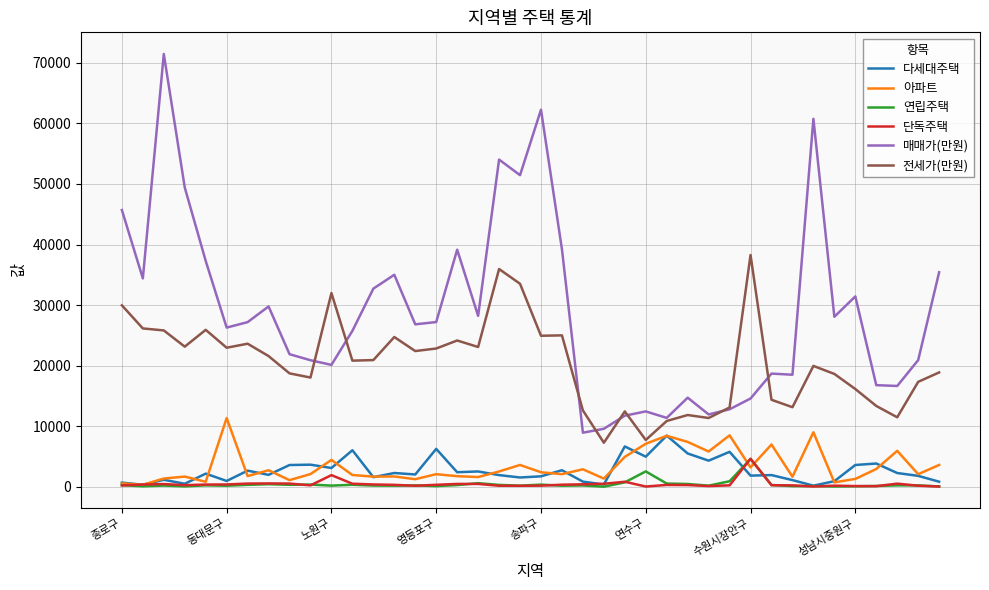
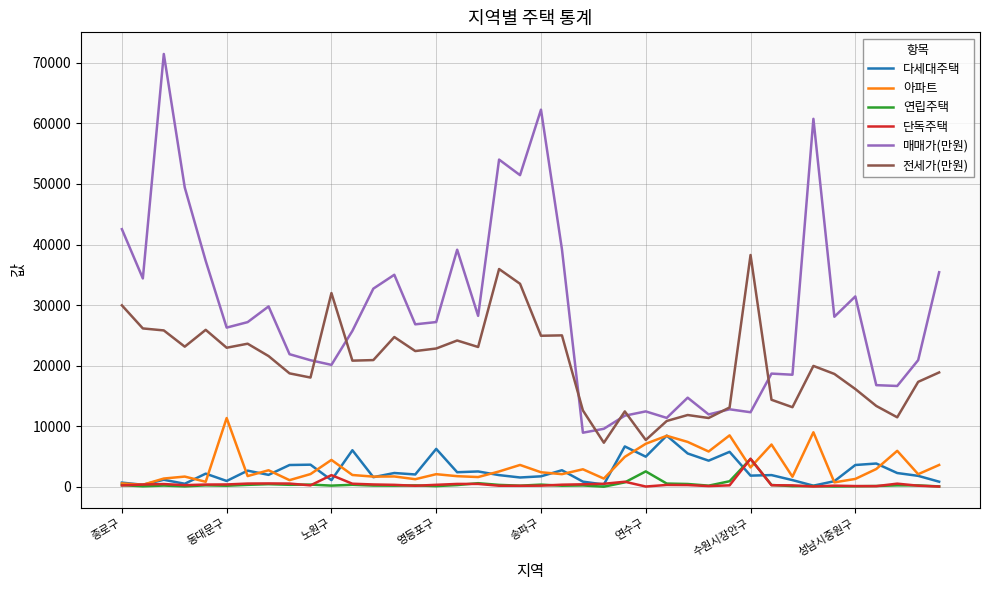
  {
    "다세대주택": {
      "동대문구": 1000,
-     "노원구": 3000,
+     "노원구": 1000,
      "영등포구": 6000,
      "송파구": 2000,
      "연수구": 5000,
      "수원시장안구": 2000,
      "성남시중원구": 4000
    },
    "아파트": {
      "동대문구": 11000,
      "노원구": 4000,
      "영등포구": 2000,
      "송파구": 2000,
      "연수구": 7000,
      "수원시장안구": 3000,
      "성남시중원구": 1000
    },
    "연립주택": {
      "노원구": 0,
      "연수구": 3000
    },
    "단독주택": {
      "노원구": 2000,
      "연수구": 0
    },
    "매매가(만원)": {
-     "종로구": 46000,
+     "종로구": 43000,
      "동대문구": 26000,
      "노원구": 20000,
      "영등포구": 27000,
      "송파구": 62000,
      "연수구": 12000,
-     "수원시장안구": 15000,
+     "수원시장안구": 12000,
      "성남시중원구": 31000
    },
    "전세가(만원)": {
      "종로구": 30000,
      "동대문구": 23000,
      "노원구": 32000,
      "영등포구": 23000,
      "송파구": 25000,
      "연수구": 8000,
      "수원시장안구": 38000,
      "성남시중원구": 16000
    }
  }
